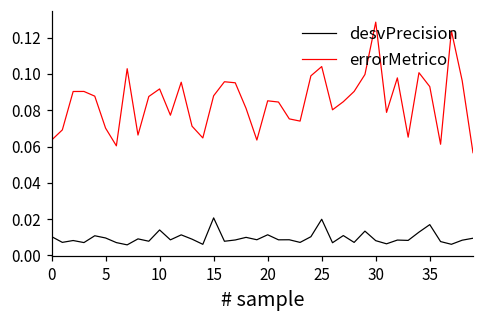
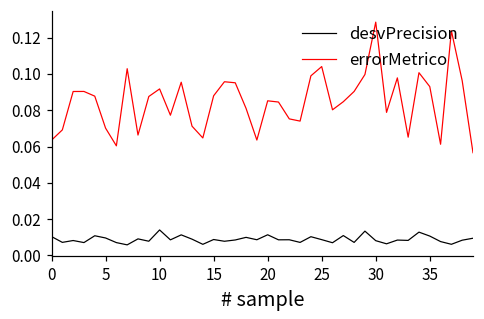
  {
    "desvPrecision": {
      "0": 0.010,
      "5": 0.010,
      "10": 0.014,
-     "15": 0.021,
+     "15": 0.009,
      "20": 0.011,
-     "25": 0.020,
+     "25": 0.009,
      "30": 0.008,
-     "35": 0.017
+     "35": 0.011
    },
    "errorMetrico": {
      "0": 0.064,
      "5": 0.070,
      "10": 0.092,
      "15": 0.088,
      "20": 0.085,
      "25": 0.104,
      "30": 0.129,
      "35": 0.093
    }
  }
